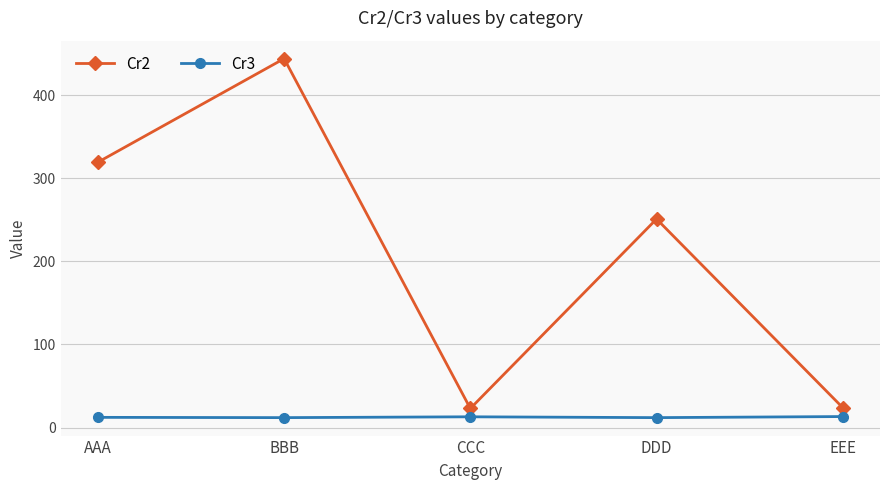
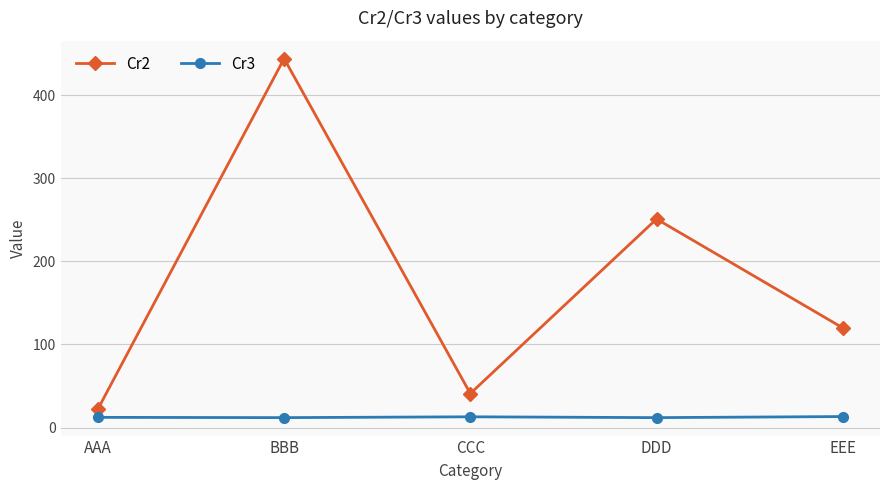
  {
    "Cr2": {
-     "AAA": 320,
+     "AAA": 20,
      "BBB": 440,
-     "CCC": 20,
+     "CCC": 40,
      "DDD": 250,
-     "EEE": 20
+     "EEE": 120
    },
    "Cr3": {
      "AAA": 10,
      "BBB": 10,
      "CCC": 10,
      "DDD": 10,
      "EEE": 10
    }
  }
